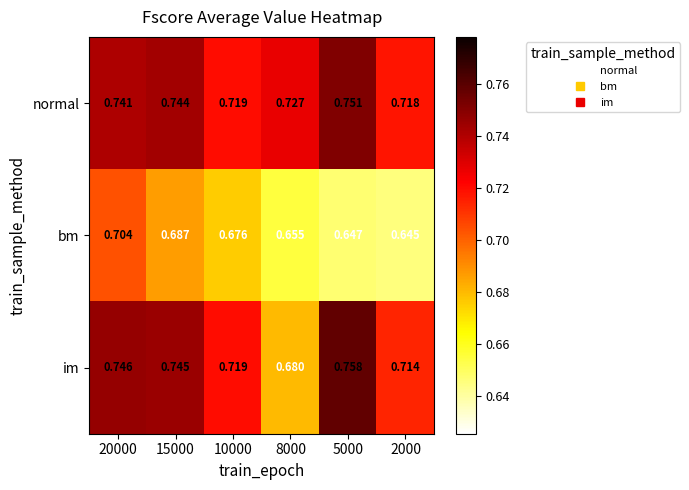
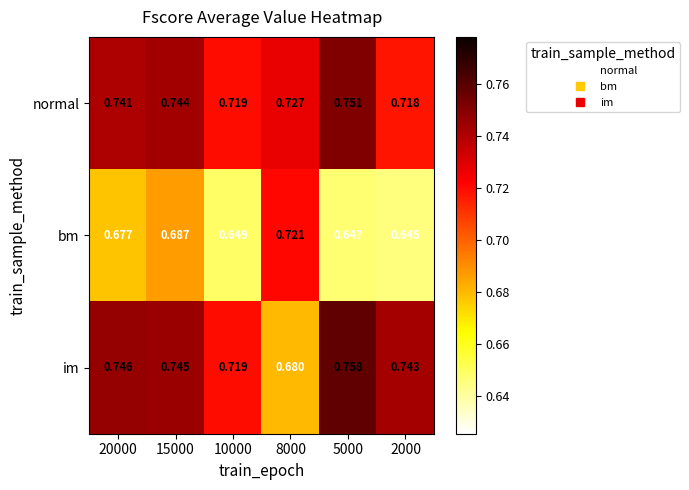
  {
    "normal": {
      "20000": 0.741,
      "15000": 0.744,
      "10000": 0.719,
      "8000": 0.727,
      "5000": 0.751,
      "2000": 0.718
    },
    "bm": {
-     "20000": 0.704,
+     "20000": 0.677,
      "15000": 0.687,
-     "10000": 0.676,
-     "8000": 0.655,
+     "10000": 0.649,
+     "8000": 0.721,
      "5000": 0.647,
      "2000": 0.645
    },
    "im": {
      "20000": 0.746,
      "15000": 0.745,
      "10000": 0.719,
      "8000": 0.680,
      "5000": 0.758,
-     "2000": 0.714
+     "2000": 0.743
    }
  }
